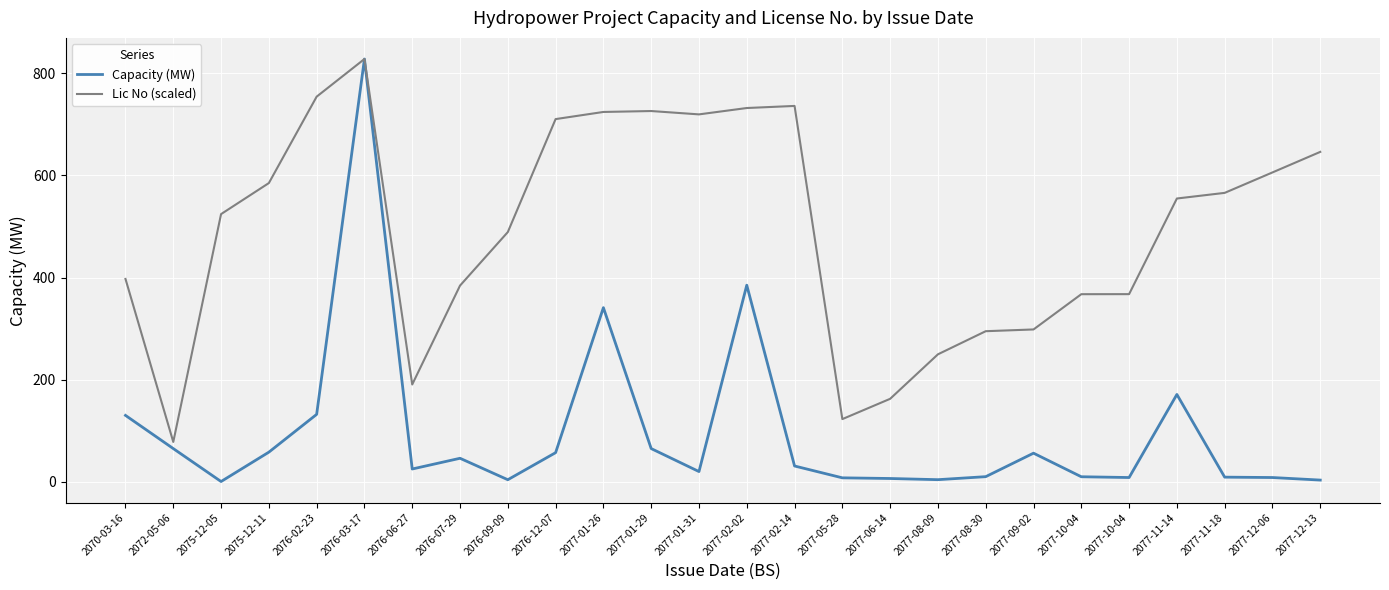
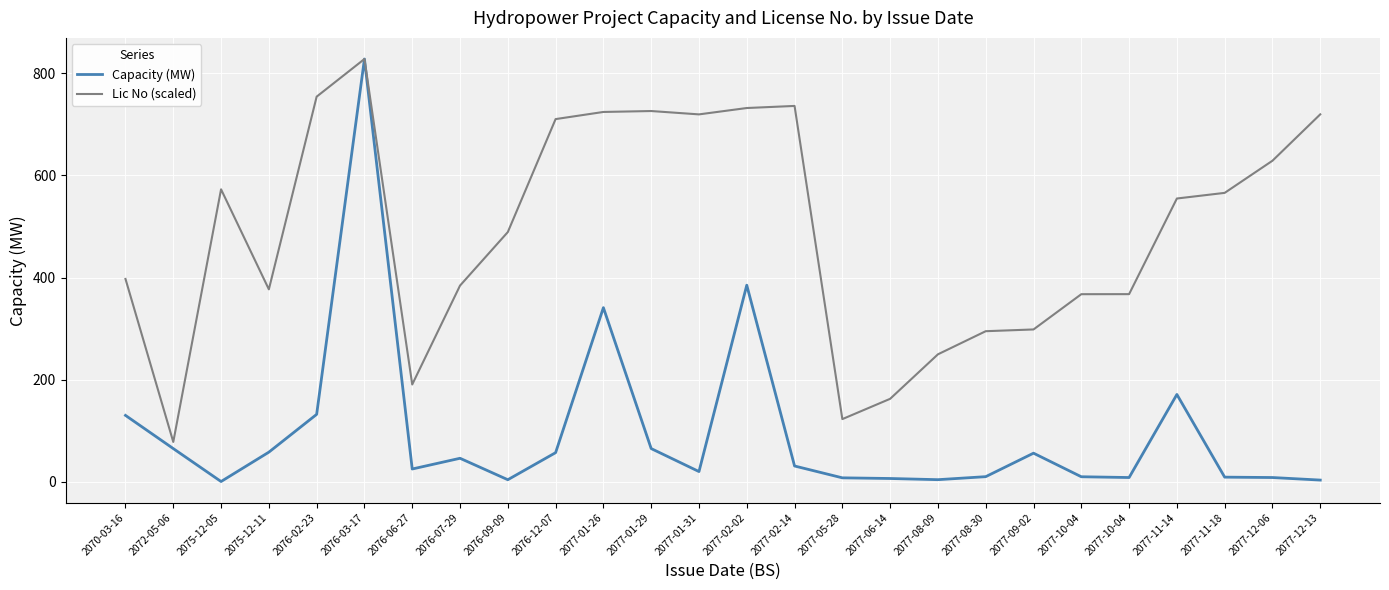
  {
    "Capacity (MW)": {
      "2070-03-16": 130,
      "2072-05-06": 70,
      "2075-12-05": 0,
      "2075-12-11": 60,
      "2076-02-23": 130,
      "2076-06-27": 30,
      "2076-07-29": 50,
      "2076-09-09": 0,
      "2076-12-07": 60,
      "2077-01-26": 340,
      "2077-01-29": 70,
      "2077-01-31": 20,
      "2077-02-02": 390,
      "2077-02-14": 30,
      "2077-05-28": 10,
      "2077-06-14": 10,
      "2077-08-09": 0,
      "2077-08-30": 10,
      "2077-09-02": 60,
      "2077-11-14": 170,
      "2077-11-18": 10,
      "2077-12-06": 10,
      "2077-12-13": 0
    },
    "Lic No (scaled)": {
      "2070-03-16": 400,
      "2072-05-06": 80,
-     "2075-12-05": 520,
-     "2075-12-11": 590,
+     "2075-12-05": 570,
+     "2075-12-11": 380,
      "2076-02-23": 750,
      "2076-06-27": 190,
      "2076-07-29": 380,
      "2076-09-09": 490,
      "2076-12-07": 710,
      "2077-01-26": 720,
      "2077-01-29": 730,
      "2077-01-31": 720,
      "2077-02-02": 730,
      "2077-02-14": 740,
      "2077-05-28": 120,
      "2077-06-14": 160,
      "2077-08-09": 250,
      "2077-08-30": 290,
      "2077-09-02": 300,
      "2077-11-14": 550,
      "2077-11-18": 570,
-     "2077-12-06": 610,
-     "2077-12-13": 650
+     "2077-12-06": 630,
+     "2077-12-13": 720
    }
  }
